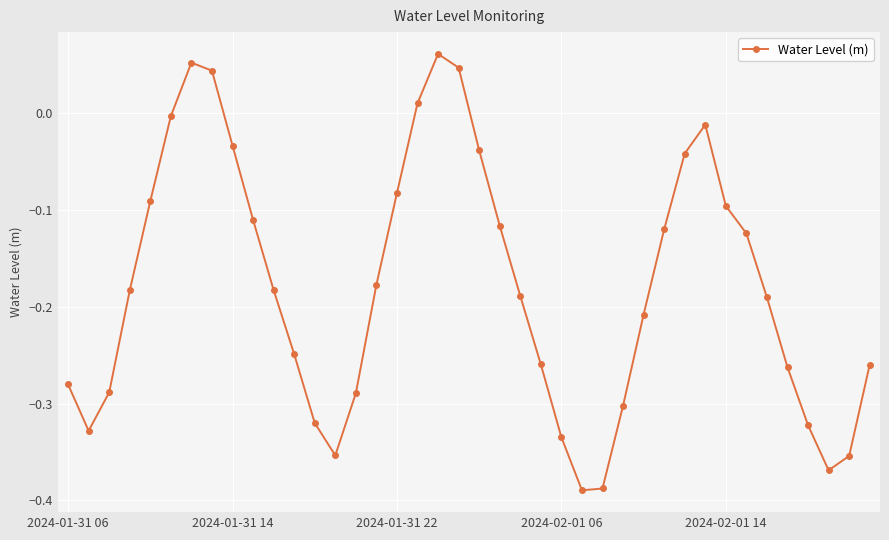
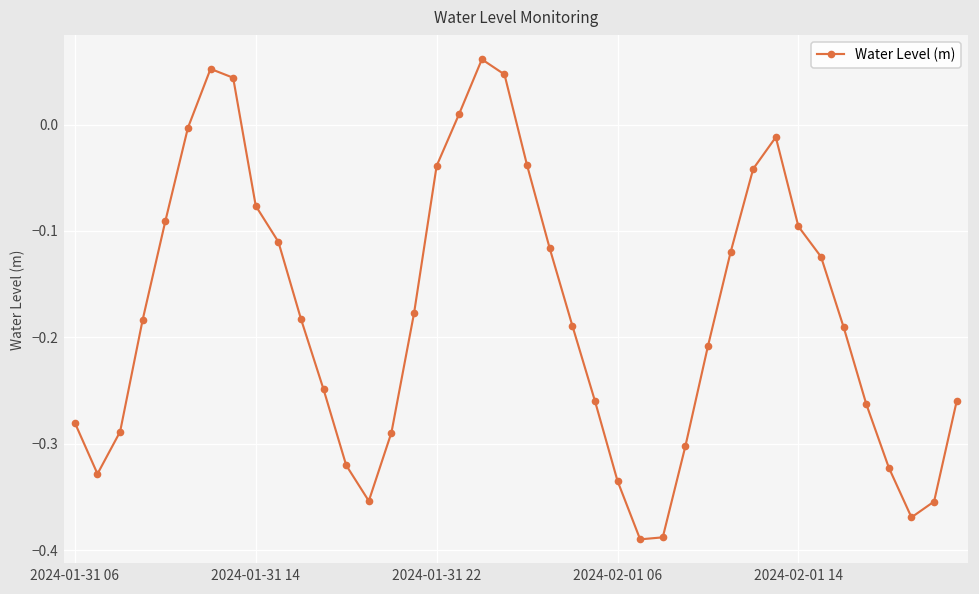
  {
    "2024-01-31 06": -0.28,
-   "2024-01-31 14": -0.03,
-   "2024-01-31 22": -0.08,
+   "2024-01-31 14": -0.08,
+   "2024-01-31 22": -0.04,
    "2024-02-01 06": -0.33,
    "2024-02-01 14": -0.10
  }
